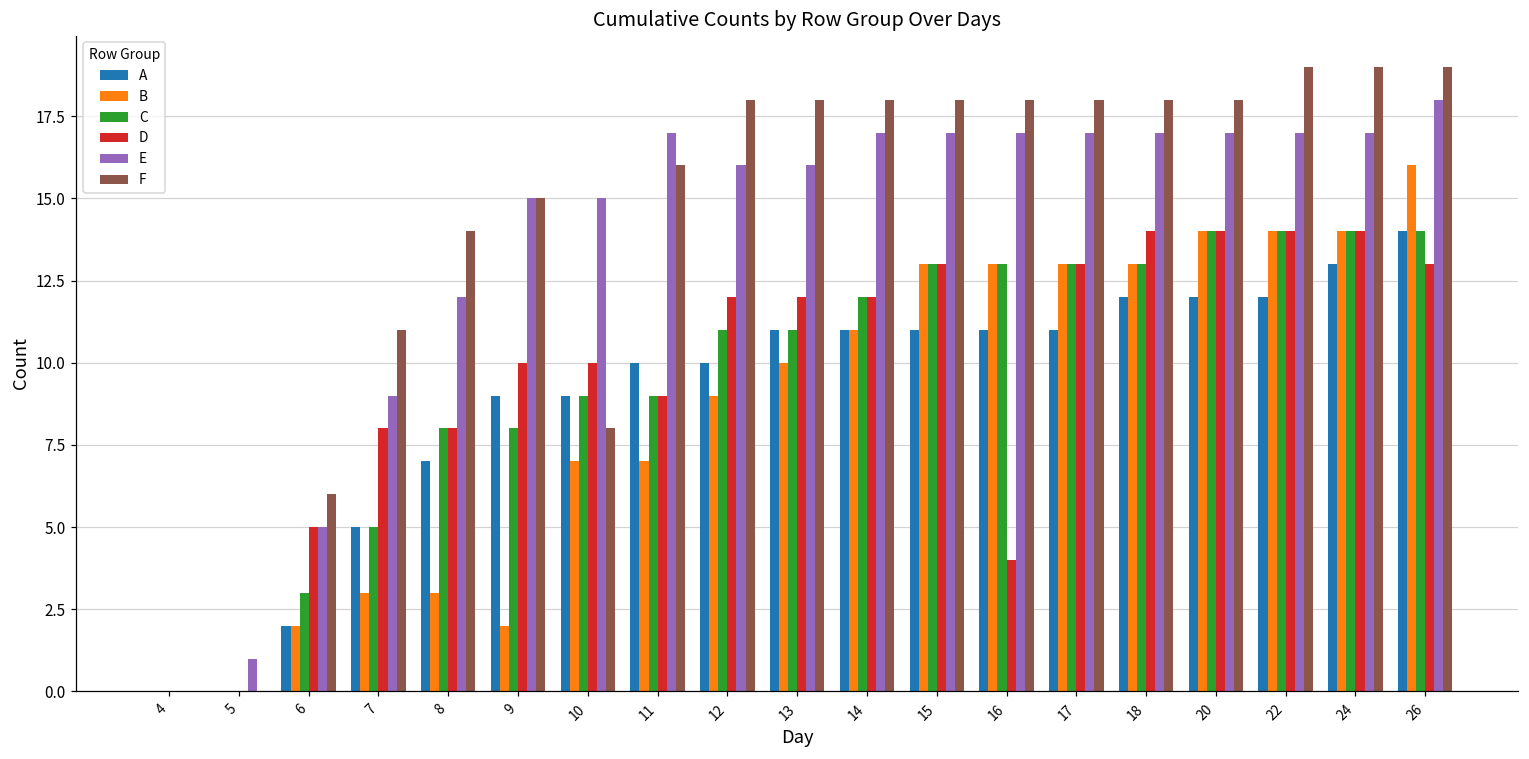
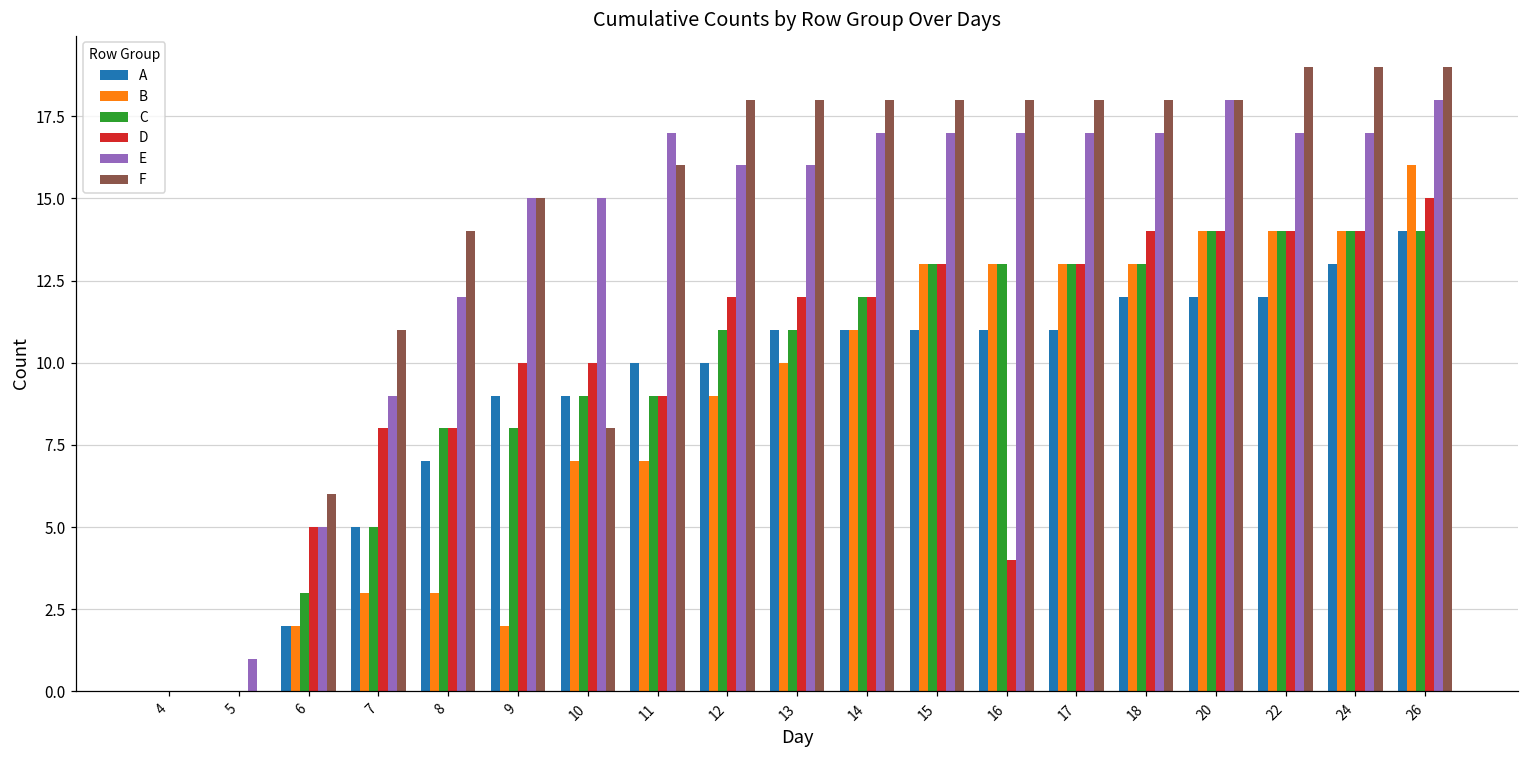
  {
    "A": {
      "4": 0,
      "5": 0,
      "6": 2,
      "7": 5,
      "8": 7,
      "9": 9,
      "10": 9,
      "11": 10,
      "12": 10,
      "13": 11,
      "14": 11,
      "15": 11,
      "16": 11,
      "17": 11,
      "18": 12,
      "20": 12,
      "22": 12,
      "24": 13,
      "26": 14
    },
    "B": {
      "4": 0,
      "5": 0,
      "6": 2,
      "7": 3,
      "8": 3,
      "9": 2,
      "10": 7,
      "11": 7,
      "12": 9,
      "13": 10,
      "14": 11,
      "15": 13,
      "16": 13,
      "17": 13,
      "18": 13,
      "20": 14,
      "22": 14,
      "24": 14,
      "26": 16
    },
    "C": {
      "4": 0,
      "5": 0,
      "6": 3,
      "7": 5,
      "8": 8,
      "9": 8,
      "10": 9,
      "11": 9,
      "12": 11,
      "13": 11,
      "14": 12,
      "15": 13,
      "16": 13,
      "17": 13,
      "18": 13,
      "20": 14,
      "22": 14,
      "24": 14,
      "26": 14
    },
    "D": {
      "4": 0,
      "5": 0,
      "6": 5,
      "7": 8,
      "8": 8,
      "9": 10,
      "10": 10,
      "11": 9,
      "12": 12,
      "13": 12,
      "14": 12,
      "15": 13,
      "16": 4,
      "17": 13,
      "18": 14,
      "20": 14,
      "22": 14,
      "24": 14,
-     "26": 13
+     "26": 15
    },
    "E": {
      "4": 0,
      "5": 1,
      "6": 5,
      "7": 9,
      "8": 12,
      "9": 15,
      "10": 15,
      "11": 17,
      "12": 16,
      "13": 16,
      "14": 17,
      "15": 17,
      "16": 17,
      "17": 17,
      "18": 17,
-     "20": 17,
+     "20": 18,
      "22": 17,
      "24": 17,
      "26": 18
    },
    "F": {
      "4": 0,
      "5": 0,
      "6": 6,
      "7": 11,
      "8": 14,
      "9": 15,
      "10": 8,
      "11": 16,
      "12": 18,
      "13": 18,
      "14": 18,
      "15": 18,
      "16": 18,
      "17": 18,
      "18": 18,
      "20": 18,
      "22": 19,
      "24": 19,
      "26": 19
    }
  }
